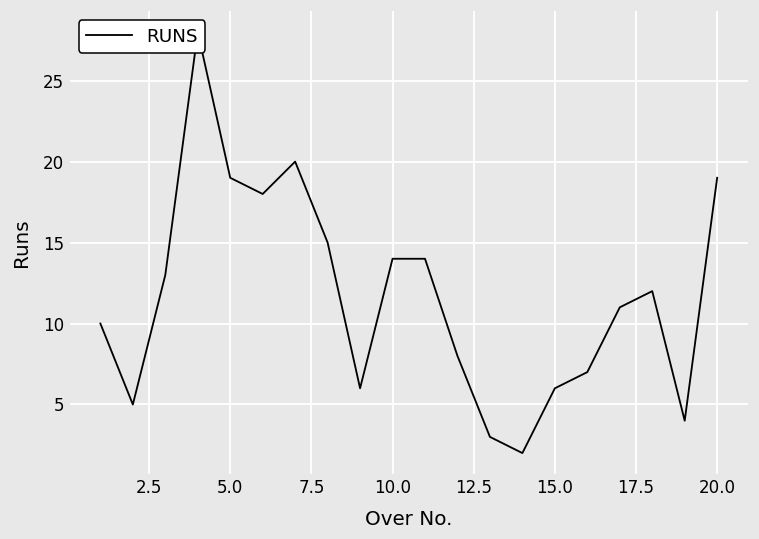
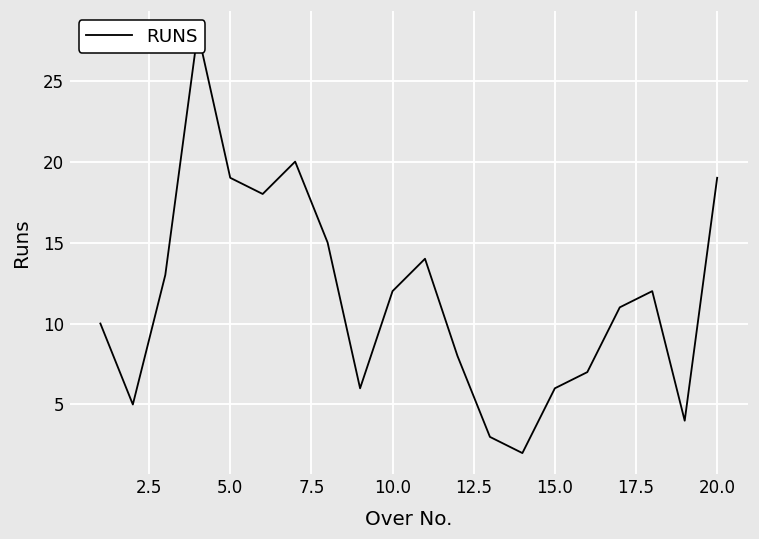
  {
    "5.0": 19,
-   "10.0": 14,
+   "10.0": 12,
    "15.0": 6,
    "20.0": 19
  }
